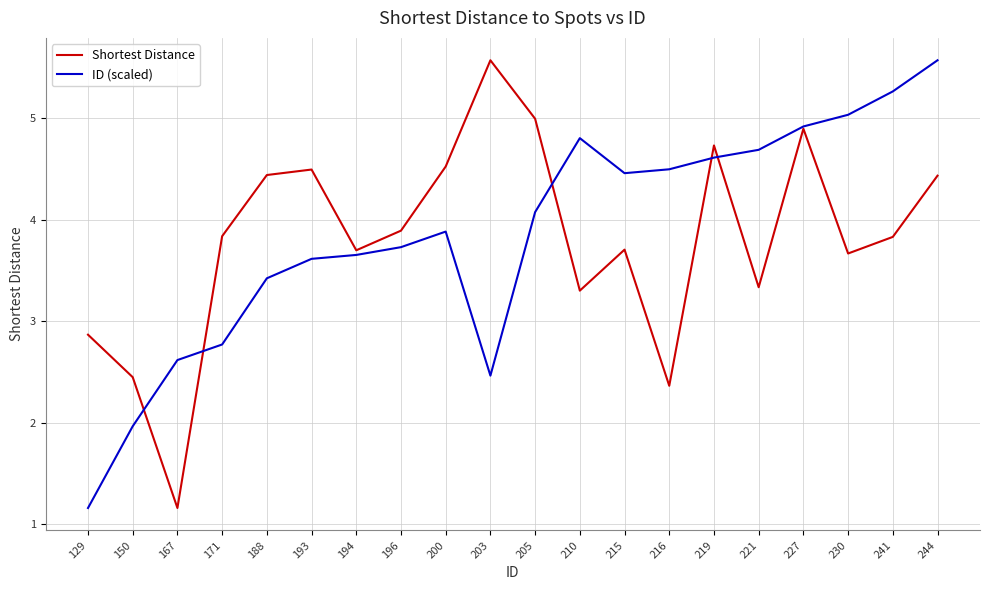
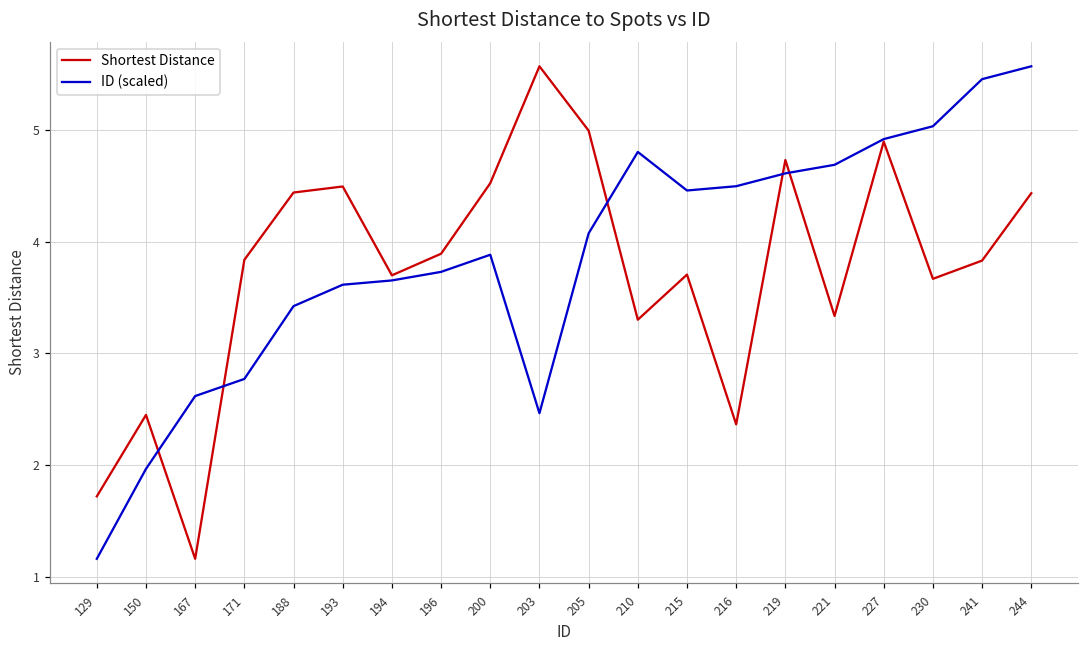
  {
    "Shortest Distance": {
-     "129": 2.87,
+     "129": 1.72,
      "150": 2.45,
      "167": 1.16,
      "171": 3.84,
      "188": 4.44,
      "193": 4.50,
      "194": 3.70,
      "196": 3.89,
      "200": 4.53,
      "203": 5.57,
      "205": 5.00,
      "210": 3.30,
      "215": 3.71,
      "216": 2.36,
      "219": 4.73,
      "221": 3.34,
      "230": 3.67,
      "241": 3.83,
      "244": 4.44
    },
    "ID (scaled)": {
      "129": 1.16,
      "150": 1.97,
      "167": 2.62,
      "171": 2.77,
      "188": 3.42,
      "193": 3.62,
      "194": 3.65,
      "196": 3.73,
      "200": 3.88,
      "203": 2.46,
      "205": 4.08,
      "210": 4.81,
      "215": 4.46,
      "216": 4.50,
      "219": 4.61,
      "221": 4.69,
      "230": 5.04,
-     "241": 5.27,
+     "241": 5.46,
      "244": 5.57
    }
  }
